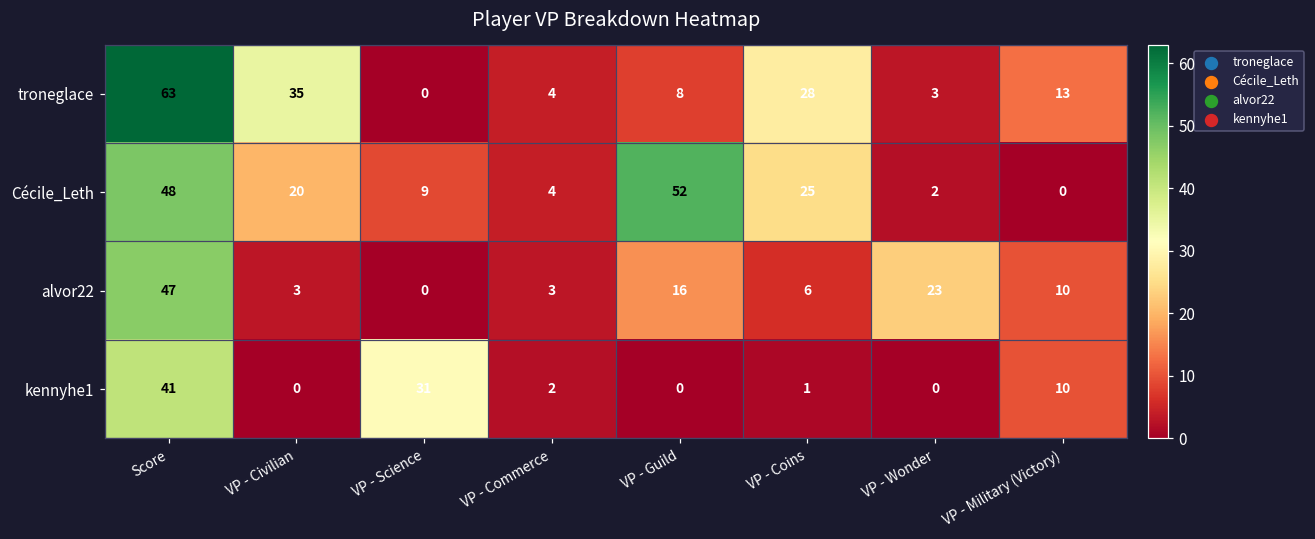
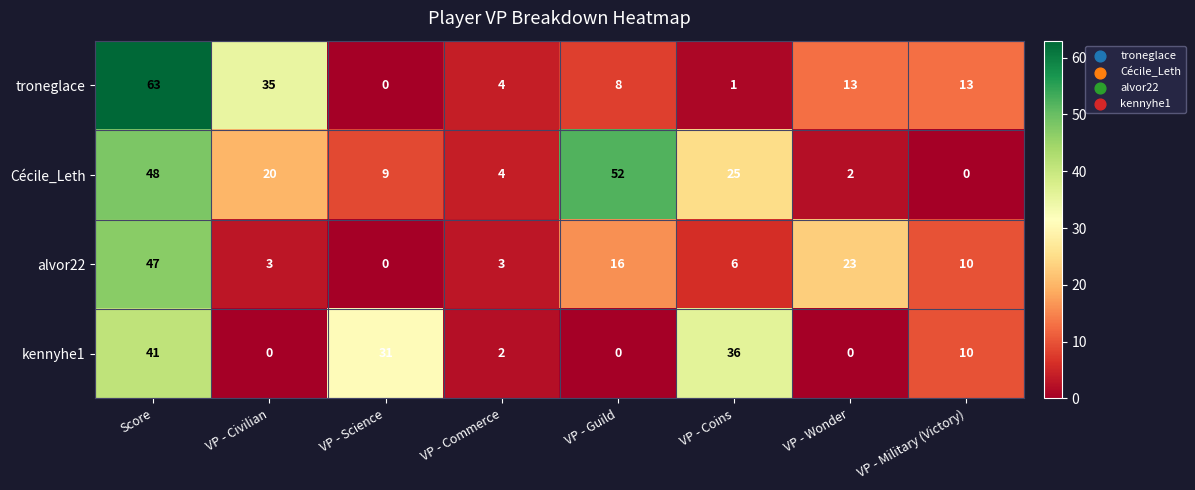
  {
    "troneglace": {
      "Score": 63,
      "VP - Civilian": 35,
      "VP - Science": 0,
      "VP - Commerce": 4,
      "VP - Guild": 8,
-     "VP - Coins": 28,
-     "VP - Wonder": 3,
+     "VP - Coins": 1,
+     "VP - Wonder": 13,
      "VP - Military (Victory)": 13
    },
    "Cécile_Leth": {
      "Score": 48,
      "VP - Civilian": 20,
      "VP - Science": 9,
      "VP - Commerce": 4,
      "VP - Guild": 52,
      "VP - Coins": 25,
      "VP - Wonder": 2,
      "VP - Military (Victory)": 0
    },
    "alvor22": {
      "Score": 47,
      "VP - Civilian": 3,
      "VP - Science": 0,
      "VP - Commerce": 3,
      "VP - Guild": 16,
      "VP - Coins": 6,
      "VP - Wonder": 23,
      "VP - Military (Victory)": 10
    },
    "kennyhe1": {
      "Score": 41,
      "VP - Civilian": 0,
      "VP - Science": 31,
      "VP - Commerce": 2,
      "VP - Guild": 0,
-     "VP - Coins": 1,
+     "VP - Coins": 36,
      "VP - Wonder": 0,
      "VP - Military (Victory)": 10
    }
  }
